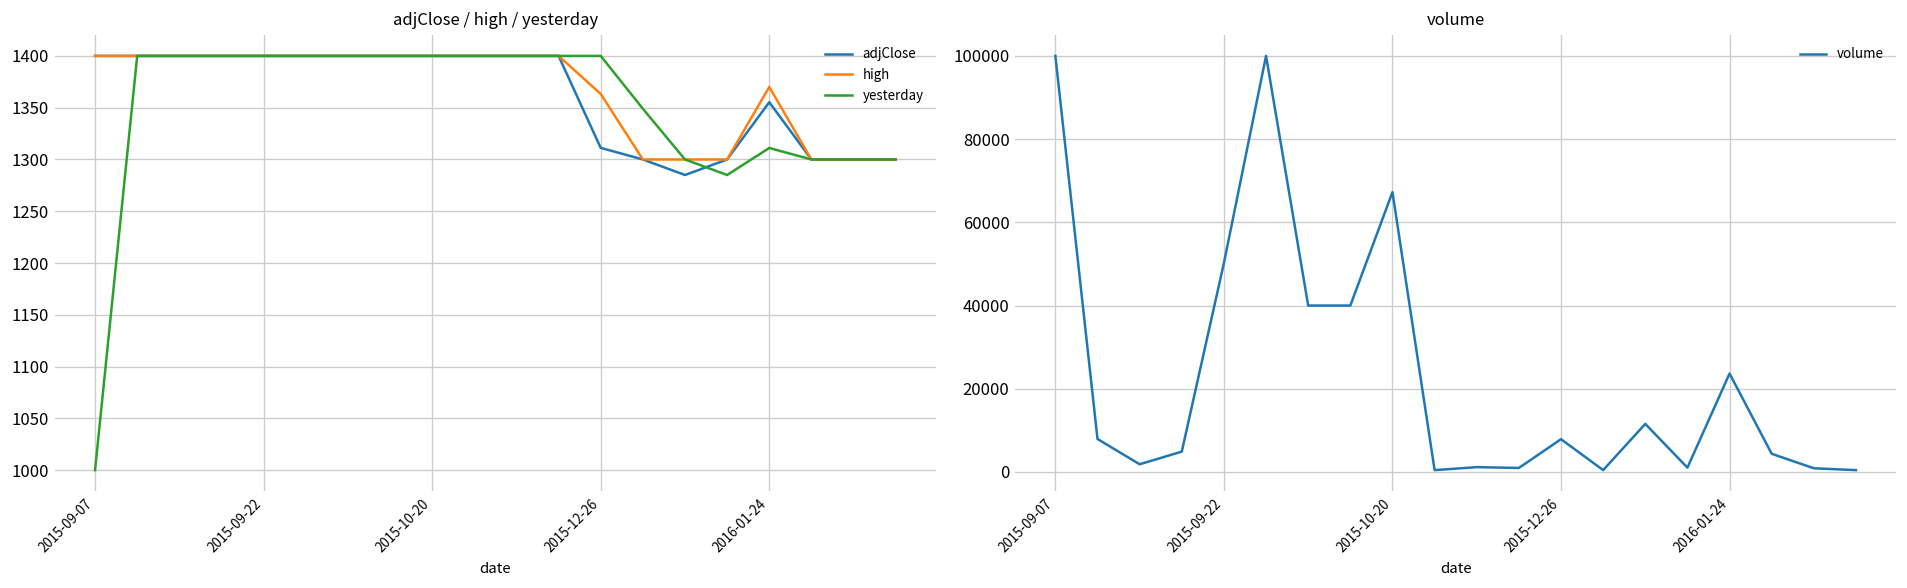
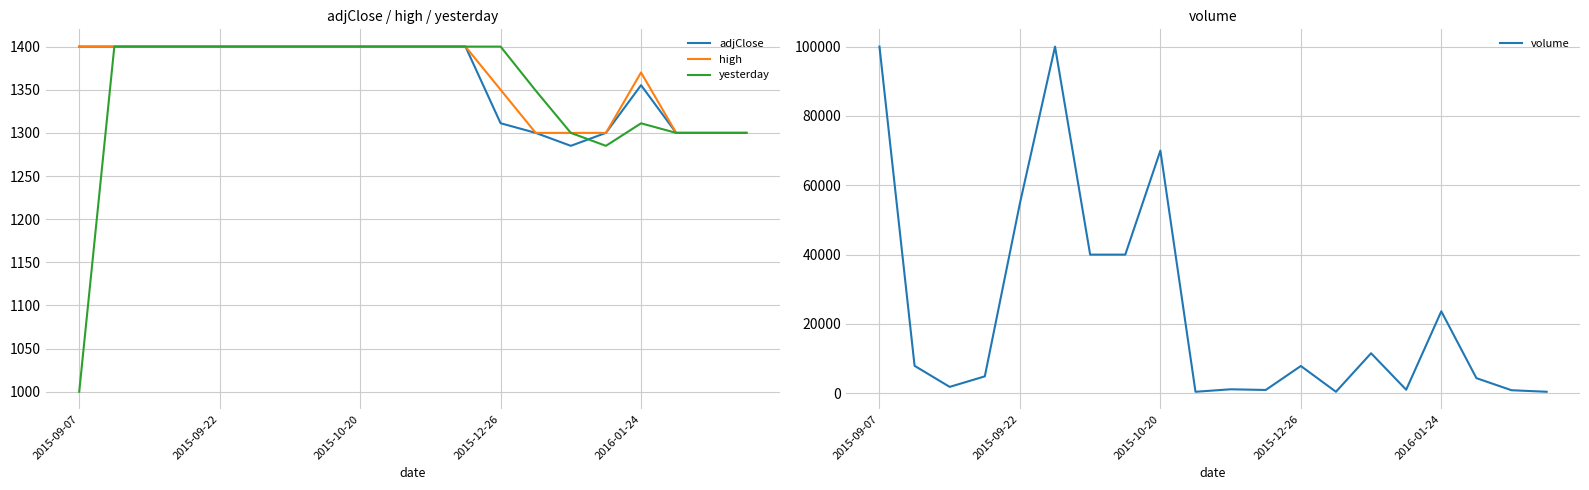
  {
    "adjClose / high / yesterday": {
      "adjClose": {
        "2015-12-26": 1310,
        "2016-01-24": 1360
      },
      "high": {
-       "2015-12-26": 1360,
+       "2015-12-26": 1350,
        "2016-01-24": 1370
      },
      "yesterday": {
        "2015-09-07": 1000,
        "2015-12-26": 1400,
        "2016-01-24": 1310
      }
    },
    "volume": {
      "2015-09-07": 100000,
-     "2015-09-22": 50000,
-     "2015-10-20": 67000,
+     "2015-09-22": 55000,
+     "2015-10-20": 70000,
      "2015-12-26": 8000,
      "2016-01-24": 24000
    }
  }
